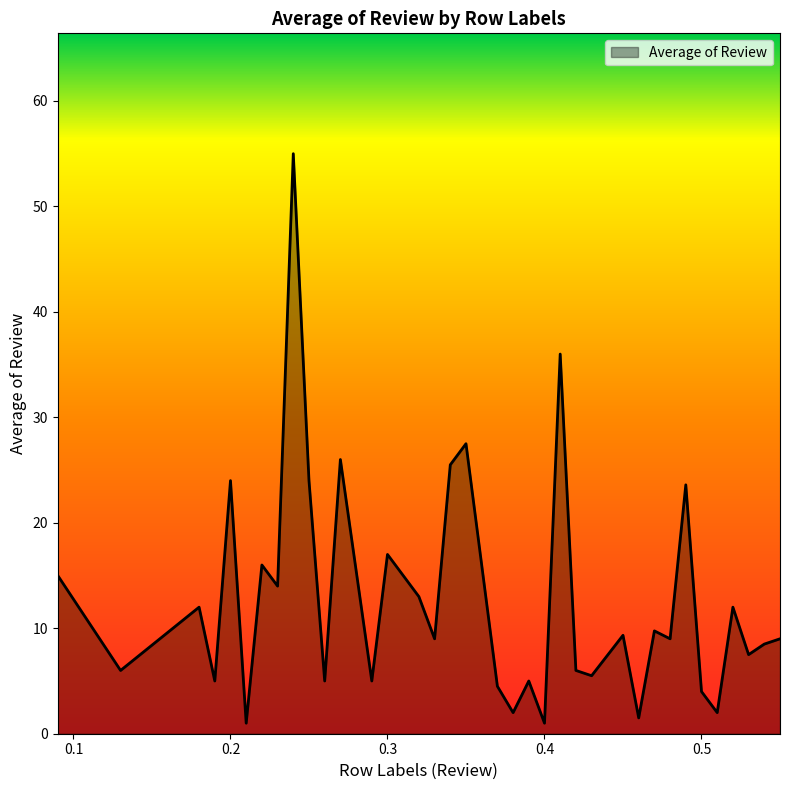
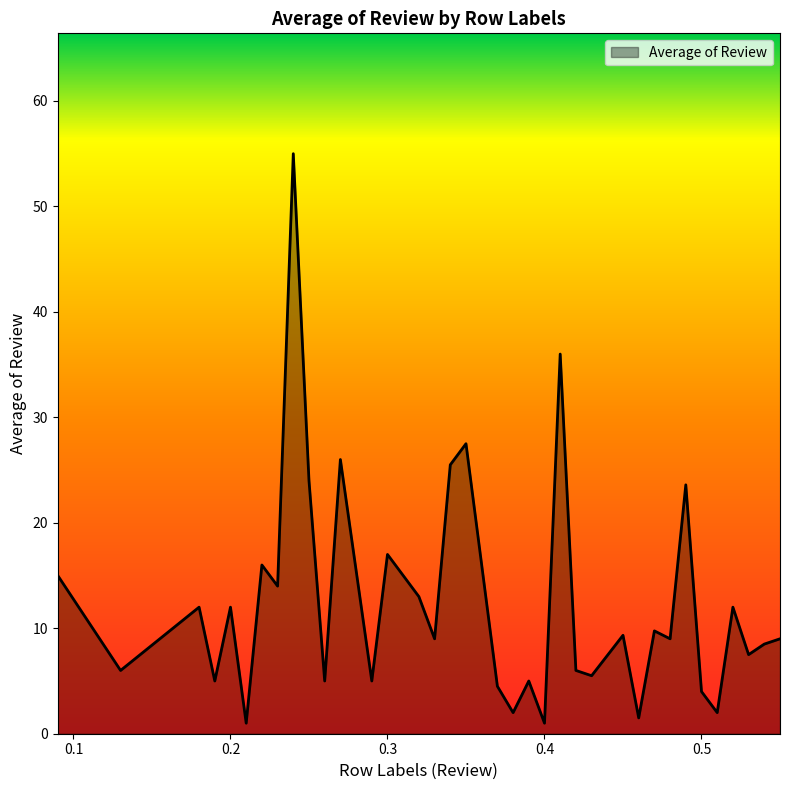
  {
-   "0.2": 24,
+   "0.2": 12,
    "0.3": 17,
    "0.4": 1,
    "0.5": 4
  }
